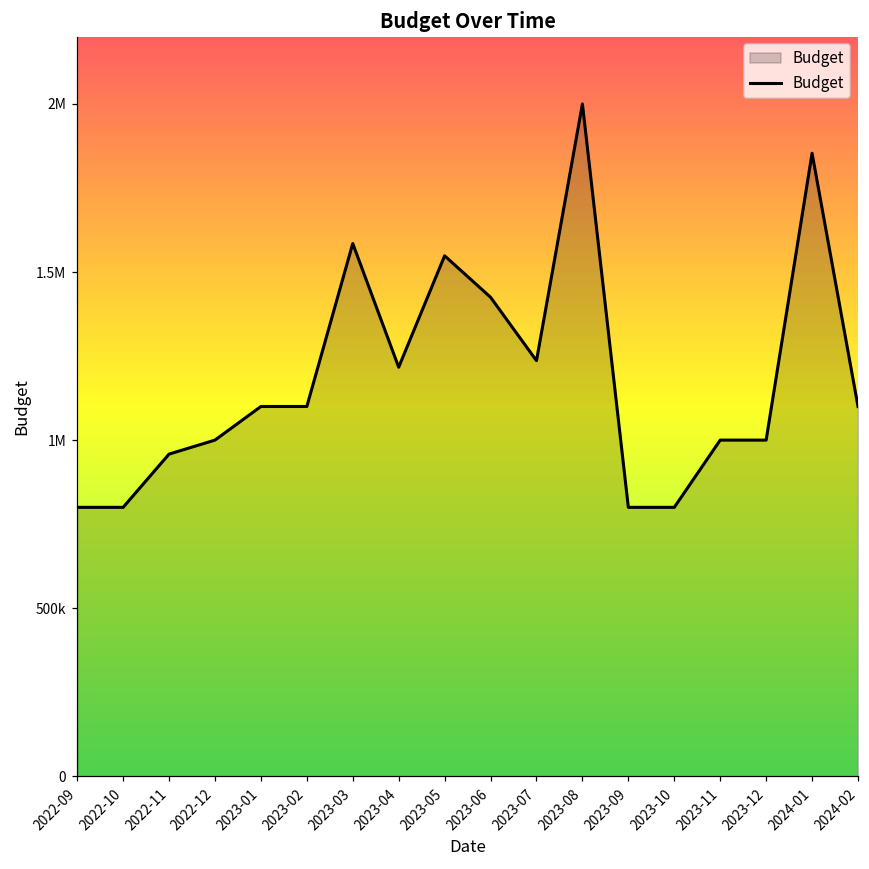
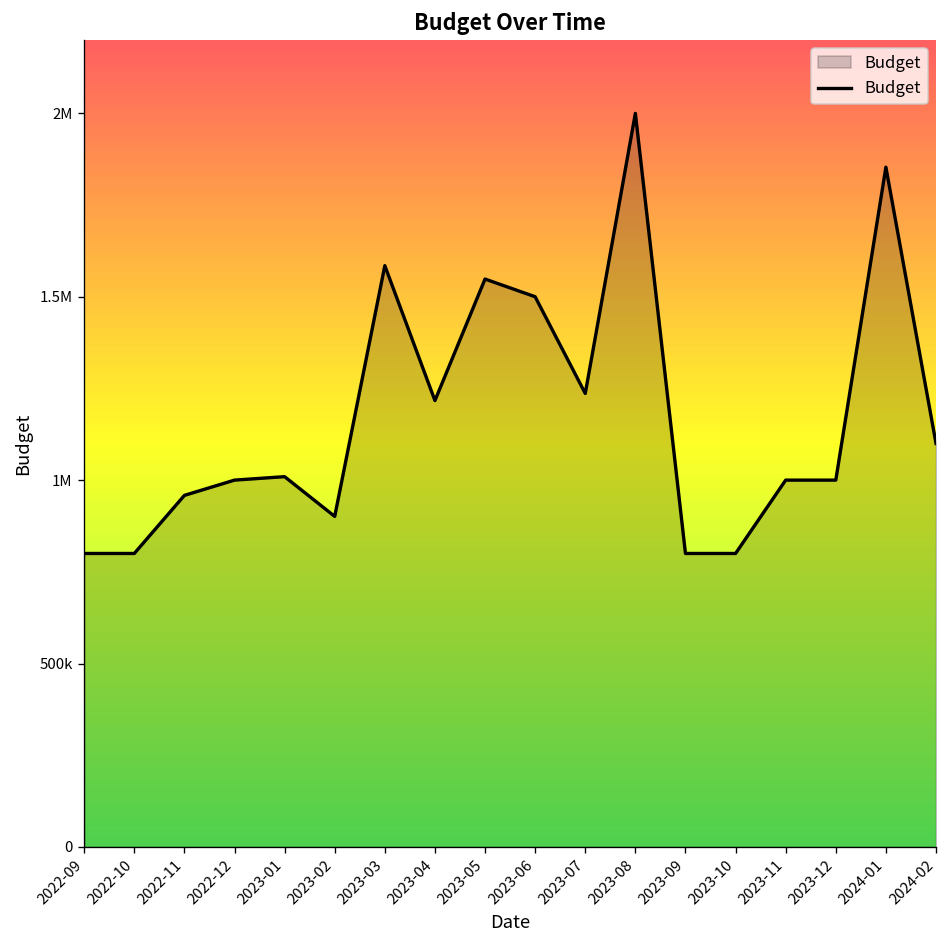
  {
    "2022-09": 800000,
    "2022-10": 800000,
    "2022-11": 960000,
    "2022-12": 1000000,
-   "2023-01": 1100000,
-   "2023-02": 1100000,
+   "2023-01": 1010000,
+   "2023-02": 900000,
    "2023-03": 1580000,
    "2023-04": 1220000,
    "2023-05": 1550000,
-   "2023-06": 1420000,
+   "2023-06": 1500000,
    "2023-07": 1240000,
    "2023-08": 2000000,
    "2023-09": 800000,
    "2023-10": 800000,
    "2023-11": 1000000,
    "2023-12": 1000000,
    "2024-01": 1850000,
    "2024-02": 1100000
  }
